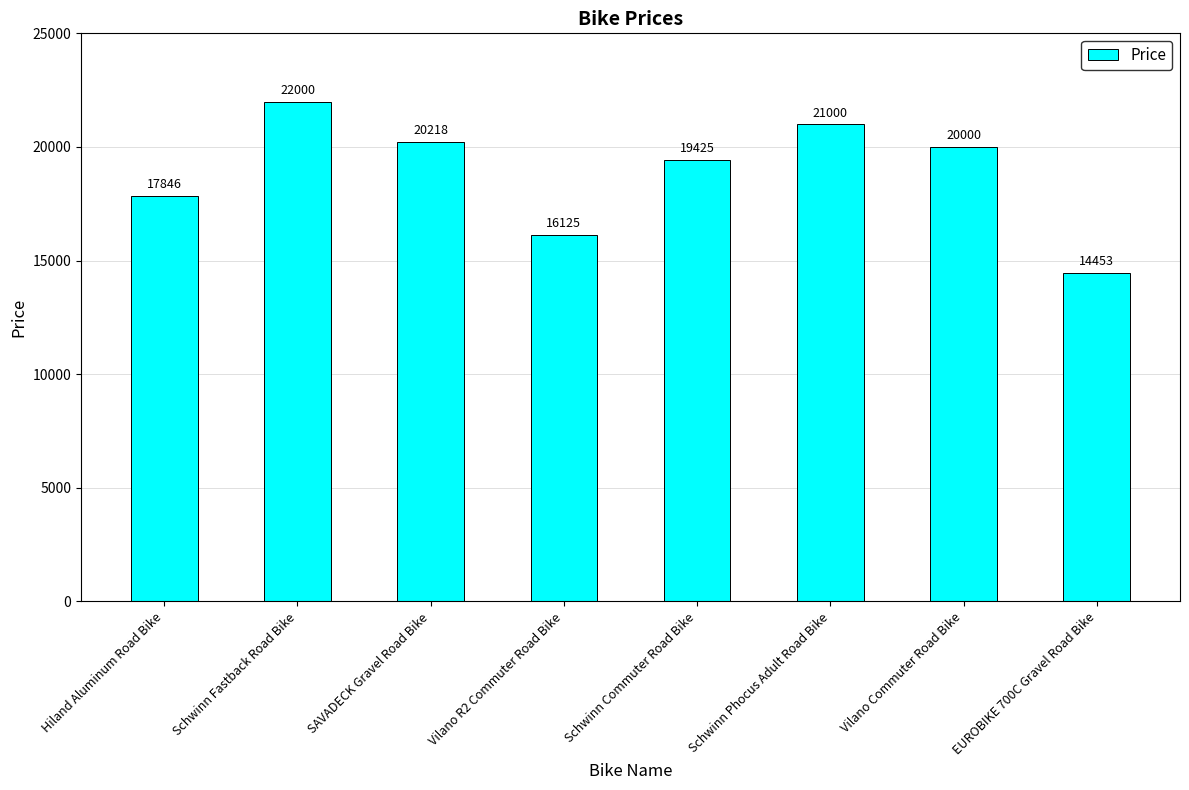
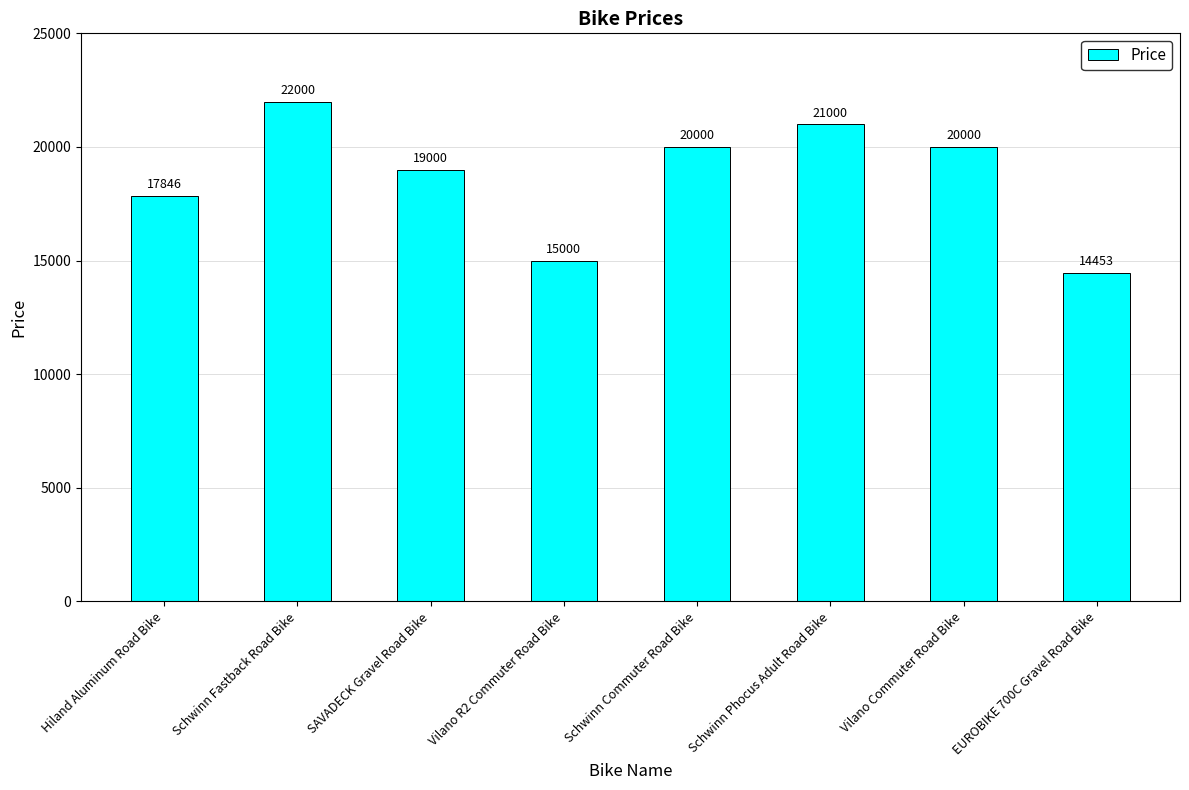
  {
    "Hiland Aluminum Road Bike": 17846,
    "Schwinn Fastback Road Bike": 22000,
-   "SAVADECK Gravel Road Bike": 20218,
-   "Vilano R2 Commuter Road Bike": 16125,
-   "Schwinn Commuter Road Bike": 19425,
+   "SAVADECK Gravel Road Bike": 19000,
+   "Vilano R2 Commuter Road Bike": 15000,
+   "Schwinn Commuter Road Bike": 20000,
    "Schwinn Phocus Adult Road Bike": 21000,
    "Vilano Commuter Road Bike": 20000,
    "EUROBIKE 700C Gravel Road Bike": 14453
  }
